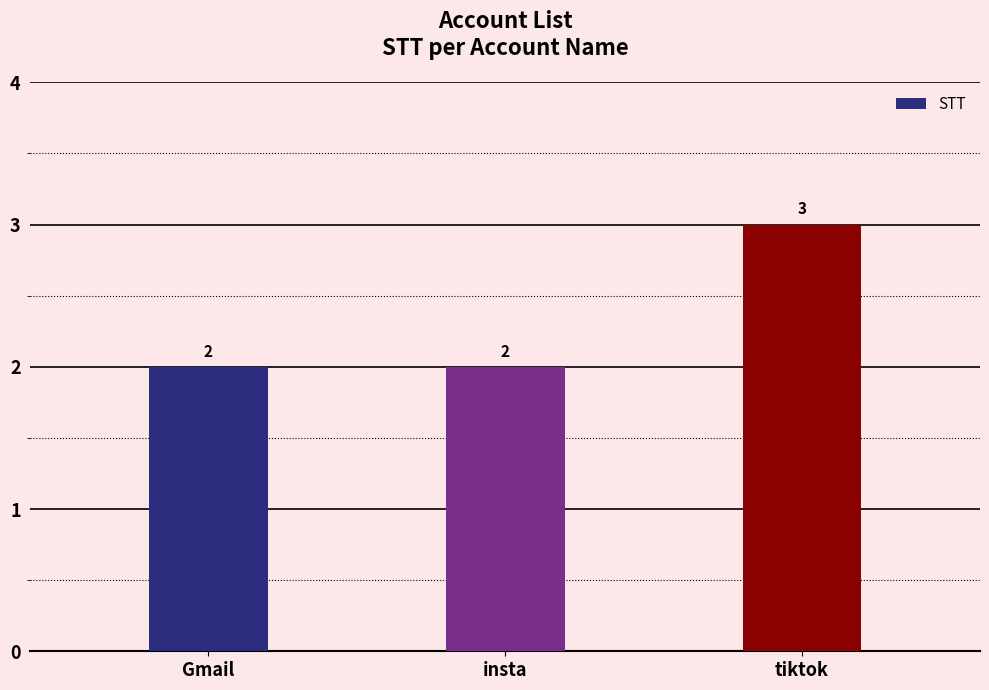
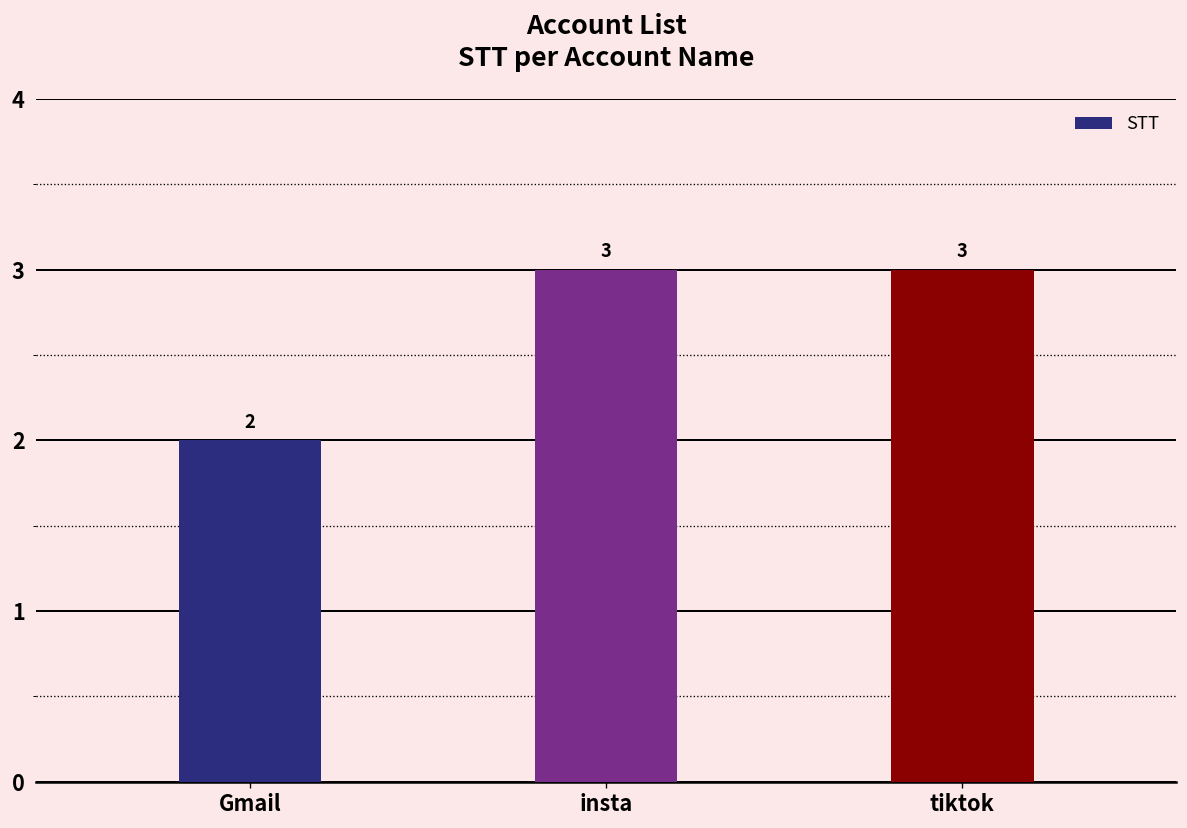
  {
    "Gmail": 2,
-   "insta": 2,
+   "insta": 3,
    "tiktok": 3
  }
